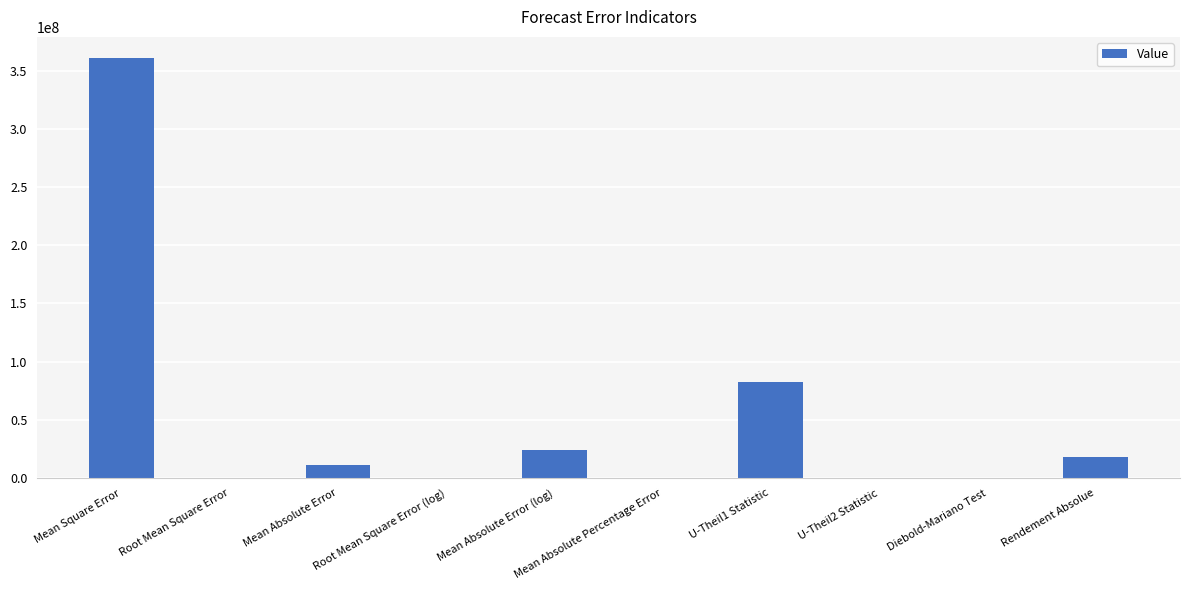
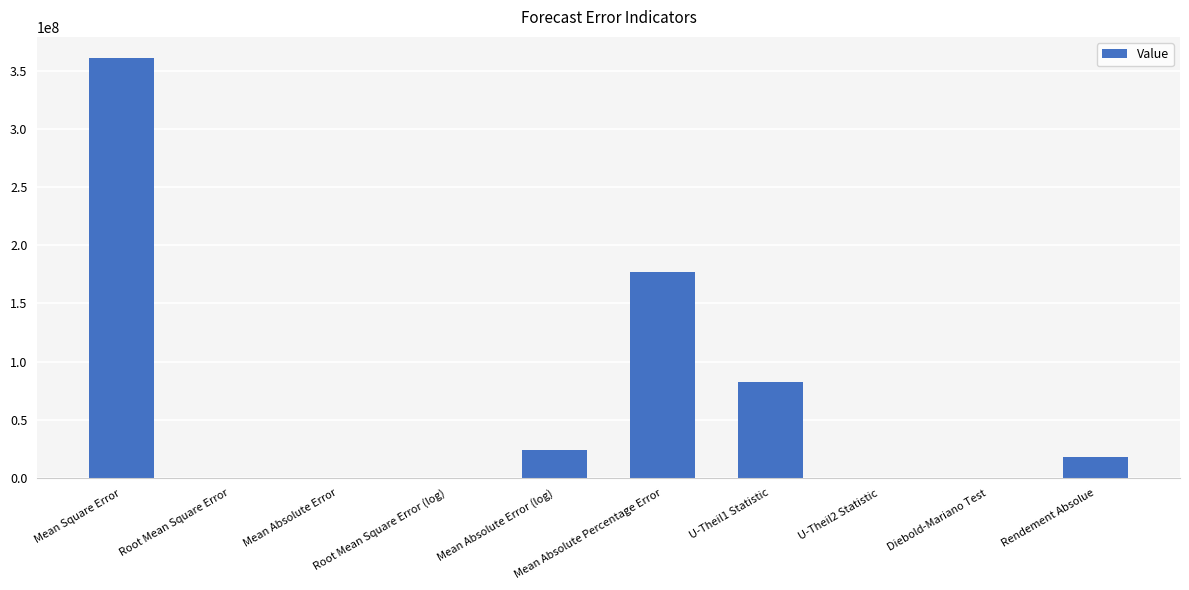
  {
    "Mean Square Error": 361000000,
-   "Mean Absolute Error": 12000000,
+   "Mean Absolute Error": 0,
    "Mean Absolute Error (log)": 24000000,
-   "Mean Absolute Percentage Error": 0,
+   "Mean Absolute Percentage Error": 177000000,
    "U-Theil1 Statistic": 82000000,
    "Rendement Absolue": 18000000
  }
